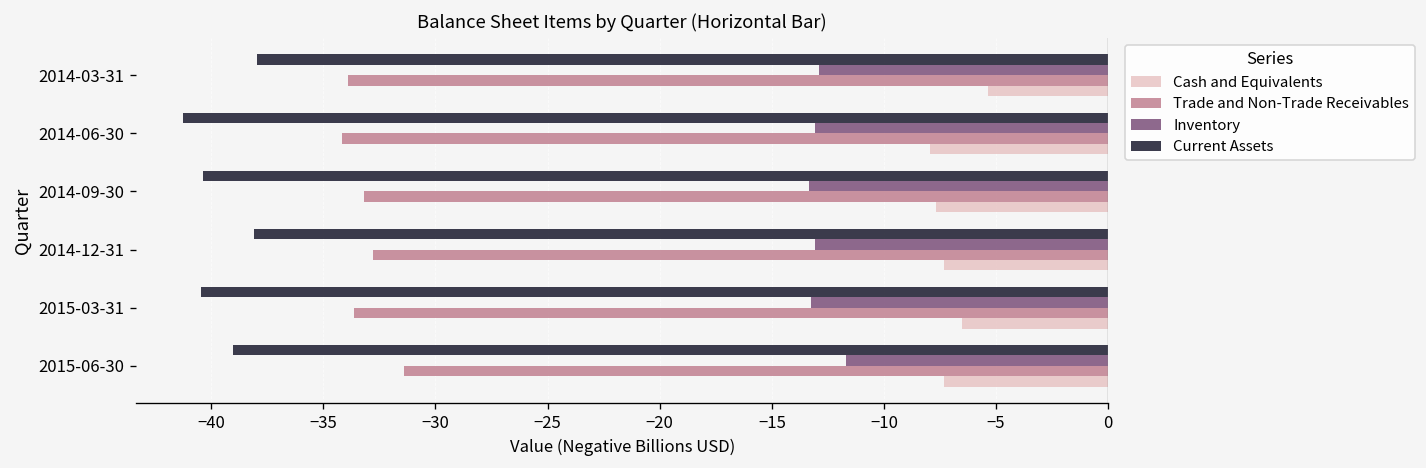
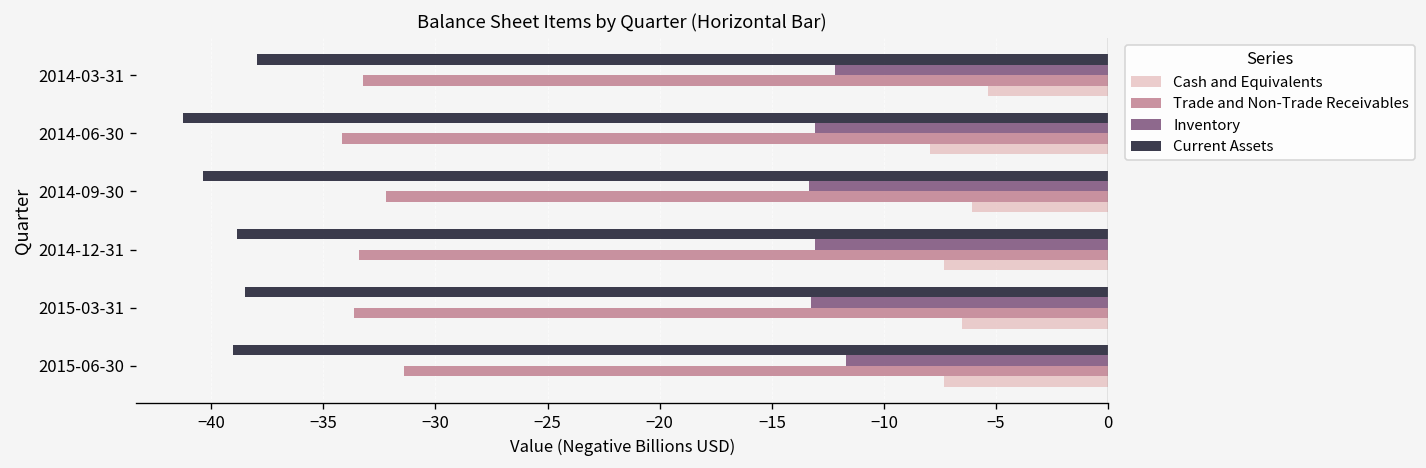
  {
    "Cash and Equivalents": {
      "2014-03-31": -5.3,
      "2014-06-30": -7.9,
-     "2014-09-30": -7.7,
+     "2014-09-30": -6.1,
      "2014-12-31": -7.3,
      "2015-03-31": -6.5,
      "2015-06-30": -7.3
    },
    "Trade and Non-Trade Receivables": {
-     "2014-03-31": -33.9,
+     "2014-03-31": -33.2,
      "2014-06-30": -34.2,
-     "2014-09-30": -33.2,
-     "2014-12-31": -32.8,
+     "2014-09-30": -32.2,
+     "2014-12-31": -33.4,
      "2015-03-31": -33.6,
      "2015-06-30": -31.4
    },
    "Inventory": {
-     "2014-03-31": -12.9,
+     "2014-03-31": -12.2,
      "2014-06-30": -13.1,
      "2014-09-30": -13.3,
      "2014-12-31": -13.1,
      "2015-03-31": -13.2,
      "2015-06-30": -11.7
    },
    "Current Assets": {
      "2014-03-31": -38.0,
      "2014-06-30": -41.3,
      "2014-09-30": -40.4,
-     "2014-12-31": -38.1,
-     "2015-03-31": -40.5,
+     "2014-12-31": -38.9,
+     "2015-03-31": -38.5,
      "2015-06-30": -39.0
    }
  }
